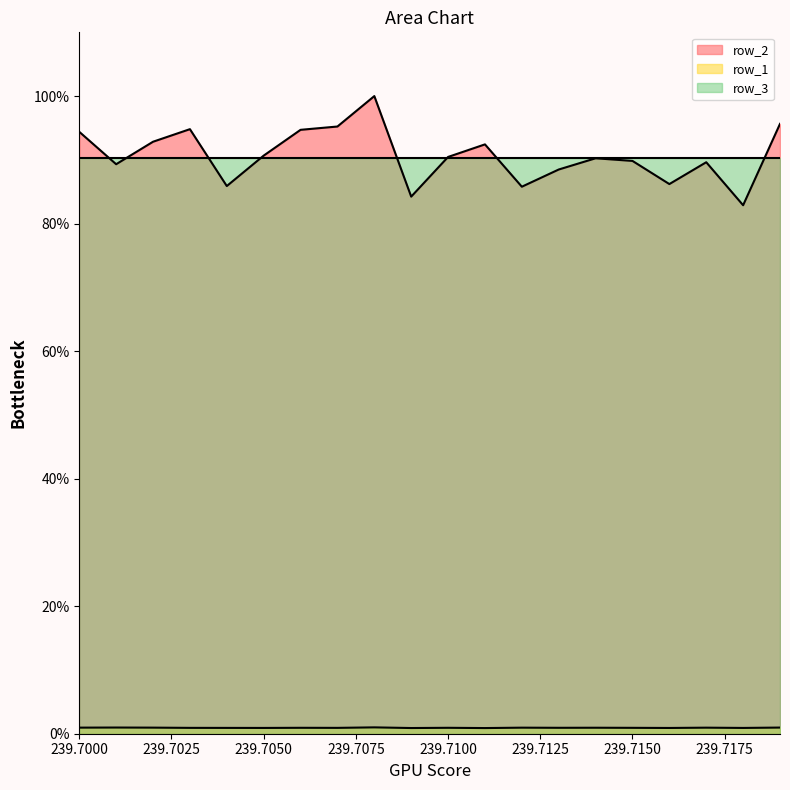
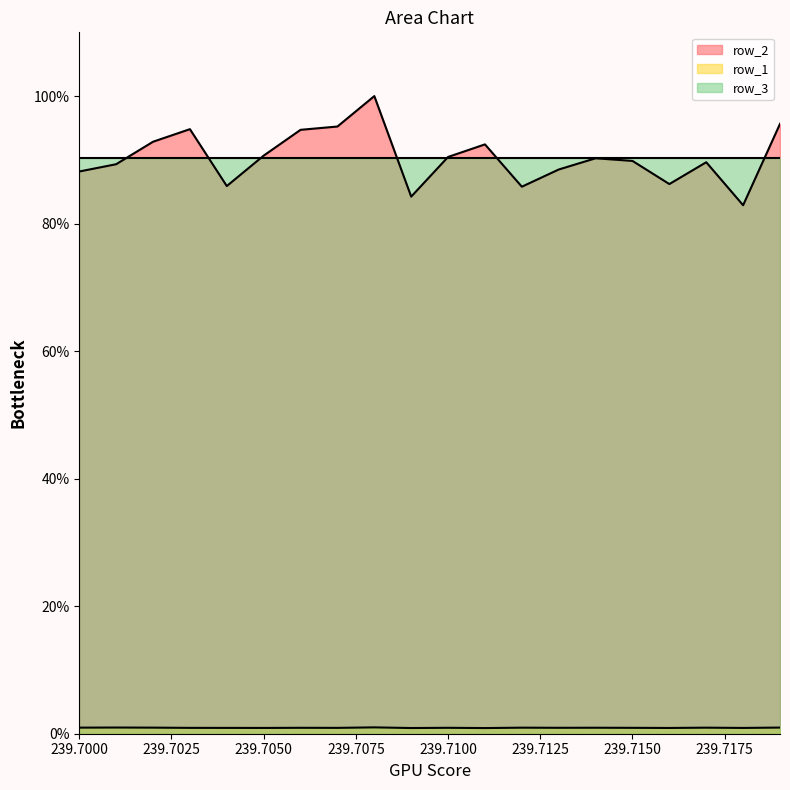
  {
    "row_2": {
-     "239.7000": "94%",
+     "239.7000": "88%",
      "239.7150": "90%"
    },
    "row_1": {
      "239.7000": "1%",
      "239.7050": "1%",
      "239.7100": "1%",
      "239.7150": "1%"
    },
    "row_3": {
      "239.7000": "90%",
      "239.7150": "90%"
    }
  }
